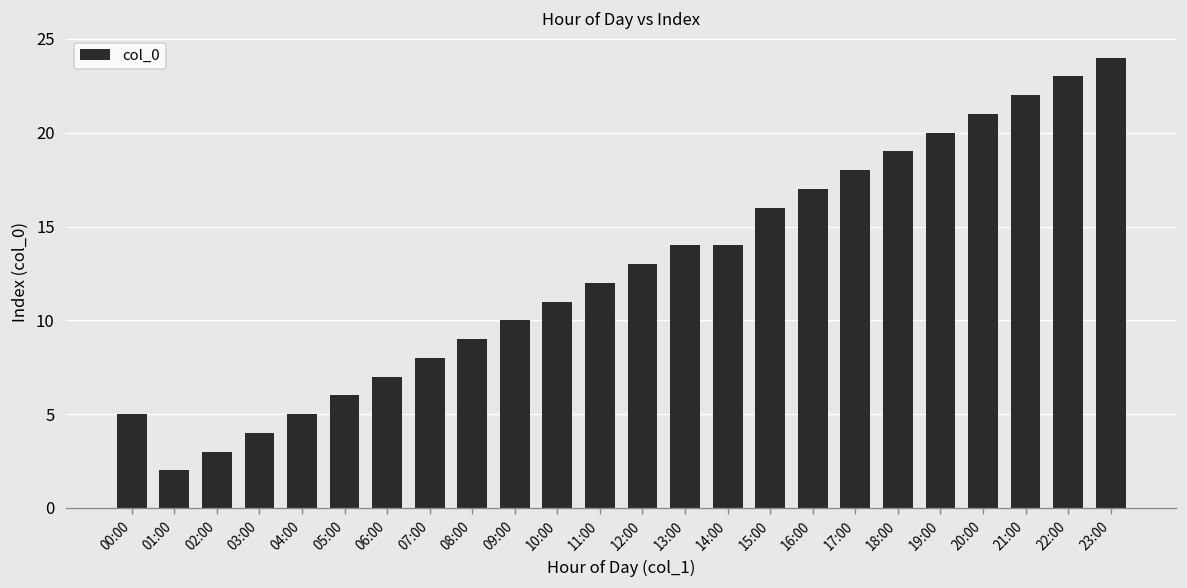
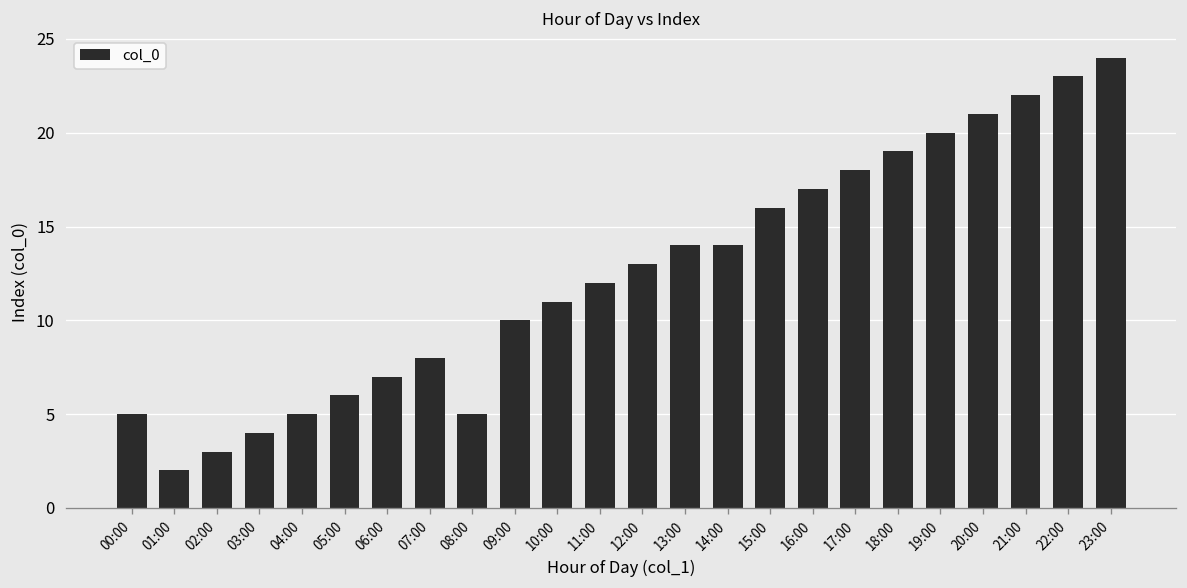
  {
    "00:00": 5,
    "01:00": 2,
    "02:00": 3,
    "03:00": 4,
    "04:00": 5,
    "05:00": 6,
    "06:00": 7,
    "07:00": 8,
-   "08:00": 9,
+   "08:00": 5,
    "09:00": 10,
    "10:00": 11,
    "11:00": 12,
    "12:00": 13,
    "13:00": 14,
    "14:00": 14,
    "15:00": 16,
    "16:00": 17,
    "17:00": 18,
    "18:00": 19,
    "19:00": 20,
    "20:00": 21,
    "21:00": 22,
    "22:00": 23,
    "23:00": 24
  }
